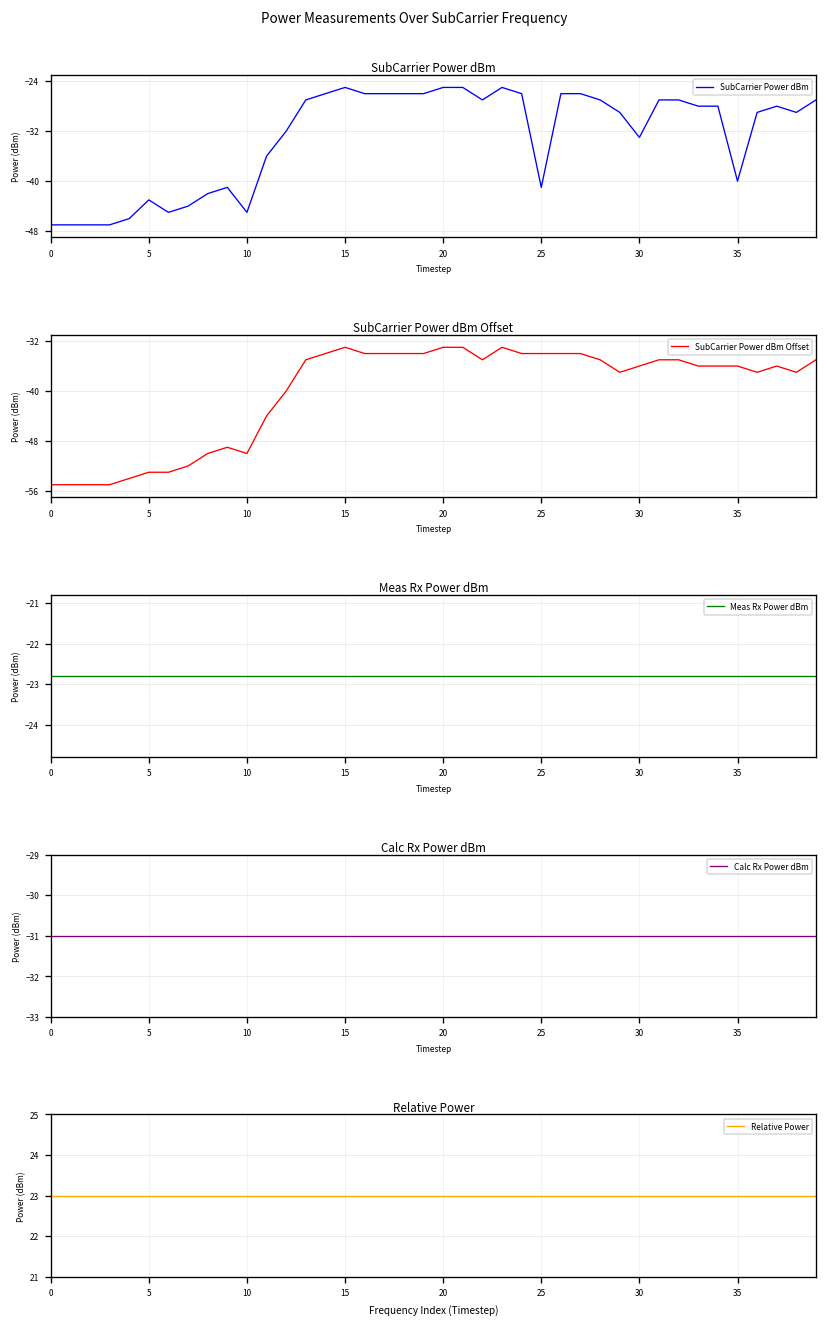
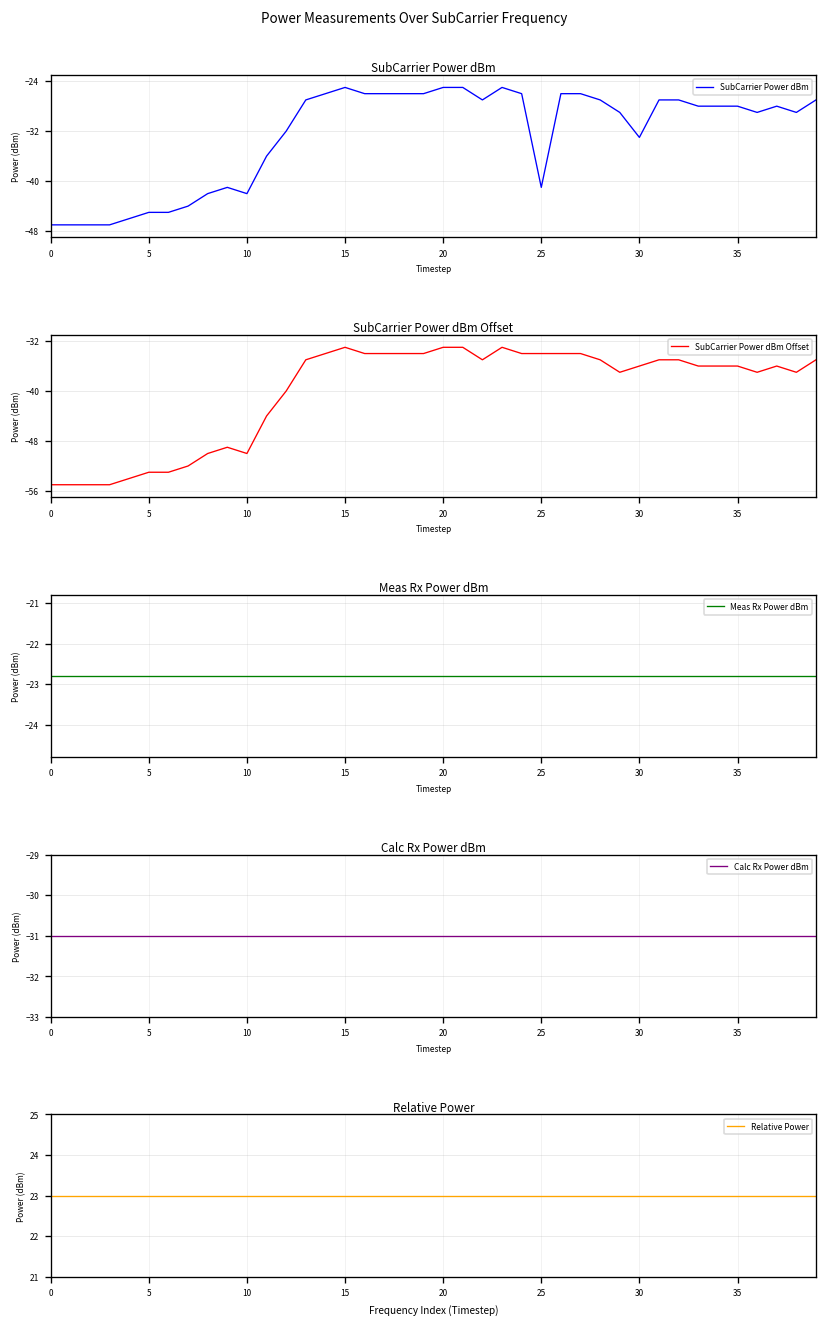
  {
    "SubCarrier Power dBm": {
      "0": -47,
-     "5": -43,
-     "10": -45,
+     "5": -45,
+     "10": -42,
      "15": -25,
      "20": -25,
      "25": -41,
      "30": -33,
-     "35": -40
+     "35": -28
    },
    "SubCarrier Power dBm Offset": {
      "0": -55,
      "5": -53,
      "10": -50,
      "15": -33,
      "20": -33,
      "25": -34,
      "30": -36,
      "35": -36
    },
    "Meas Rx Power dBm": {
      "0": -22.8,
      "5": -22.8,
      "10": -22.8,
      "15": -22.8,
      "20": -22.8,
      "25": -22.8,
      "30": -22.8,
      "35": -22.8
    },
    "Calc Rx Power dBm": {
      "0": -31.0,
      "5": -31.0,
      "10": -31.0,
      "15": -31.0,
      "20": -31.0,
      "25": -31.0,
      "30": -31.0,
      "35": -31.0
    },
    "Relative Power": {
      "0": 23.0,
      "5": 23.0,
      "10": 23.0,
      "15": 23.0,
      "20": 23.0,
      "25": 23.0,
      "30": 23.0,
      "35": 23.0
    }
  }
